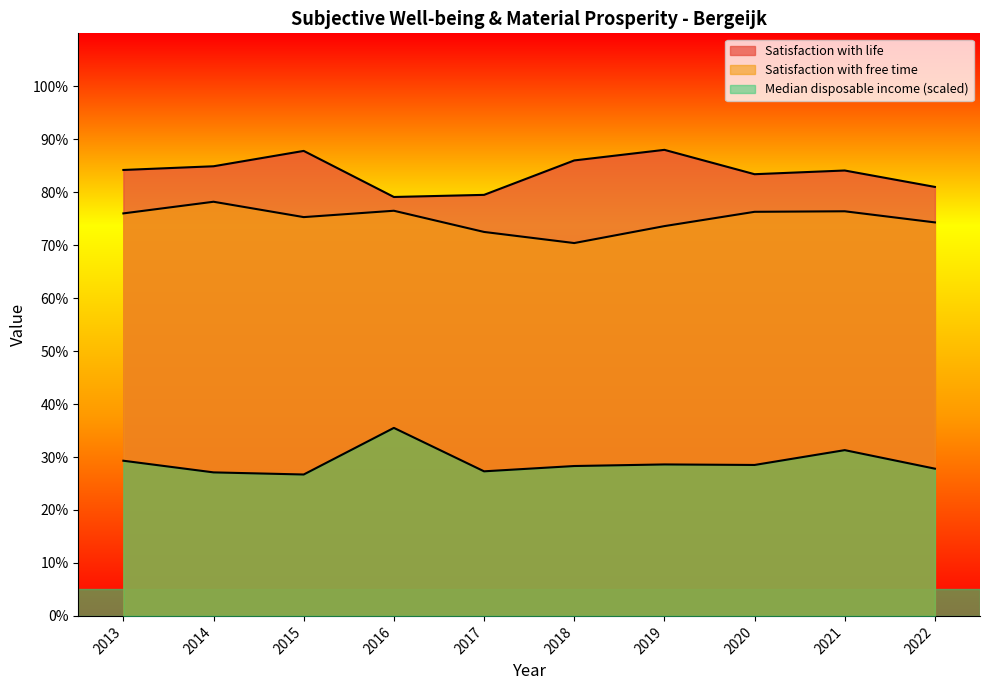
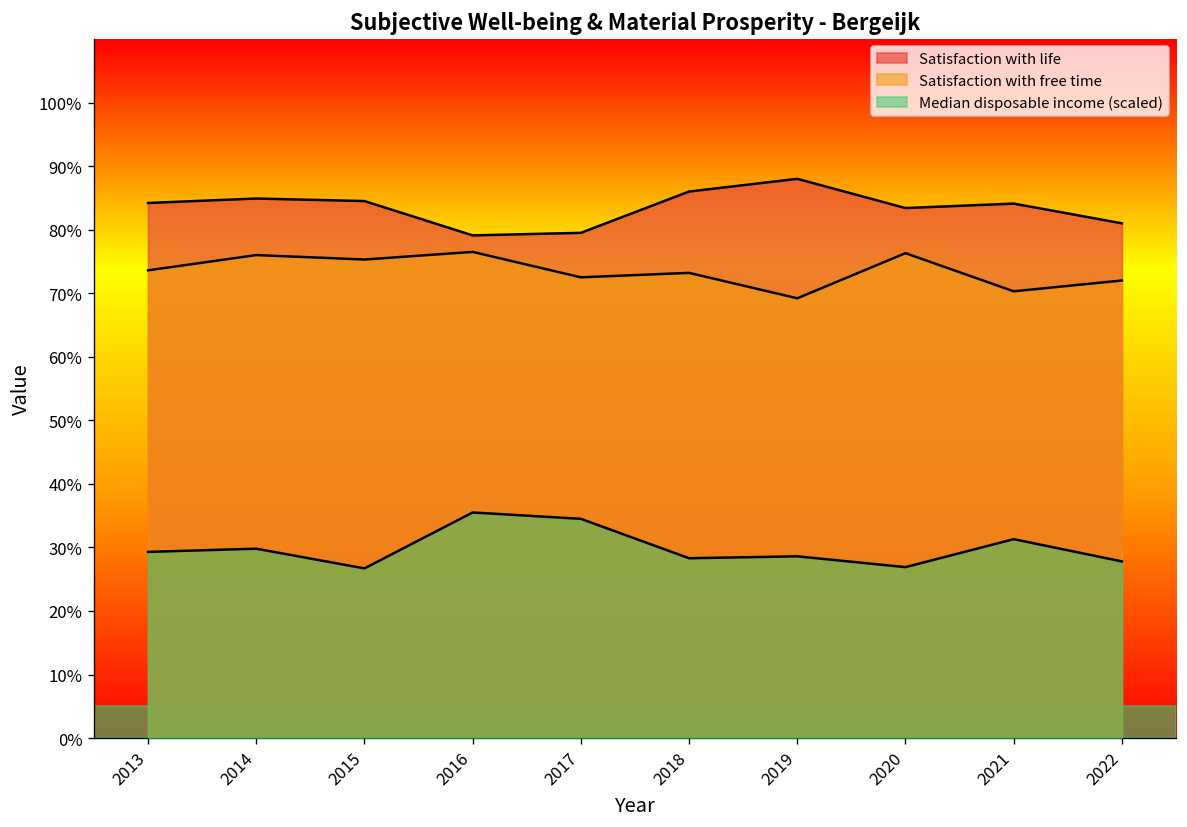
  {
    "Satisfaction with life": {
      "2013": "84%",
      "2014": "85%",
-     "2015": "88%",
+     "2015": "85%",
      "2016": "79%",
      "2017": "80%",
      "2018": "86%",
      "2019": "88%",
      "2020": "83%",
      "2021": "84%",
      "2022": "81%"
    },
    "Satisfaction with free time": {
-     "2013": "76%",
-     "2014": "78%",
+     "2013": "74%",
+     "2014": "76%",
      "2015": "75%",
      "2016": "77%",
      "2017": "73%",
-     "2018": "70%",
-     "2019": "74%",
+     "2018": "73%",
+     "2019": "69%",
      "2020": "76%",
-     "2021": "76%",
-     "2022": "74%"
+     "2021": "70%",
+     "2022": "72%"
    },
    "Median disposable income (scaled)": {
      "2013": "29%",
-     "2014": "27%",
+     "2014": "30%",
      "2015": "27%",
      "2016": "36%",
-     "2017": "27%",
+     "2017": "35%",
      "2018": "28%",
      "2019": "29%",
-     "2020": "29%",
+     "2020": "27%",
      "2021": "31%",
      "2022": "28%"
    }
  }
